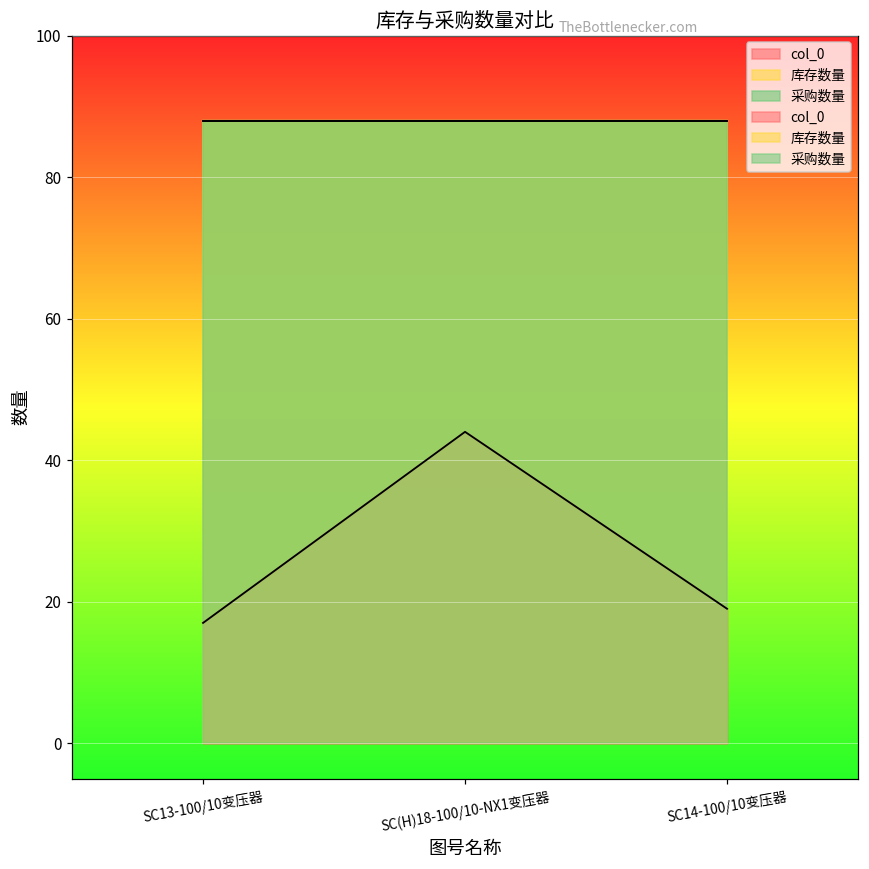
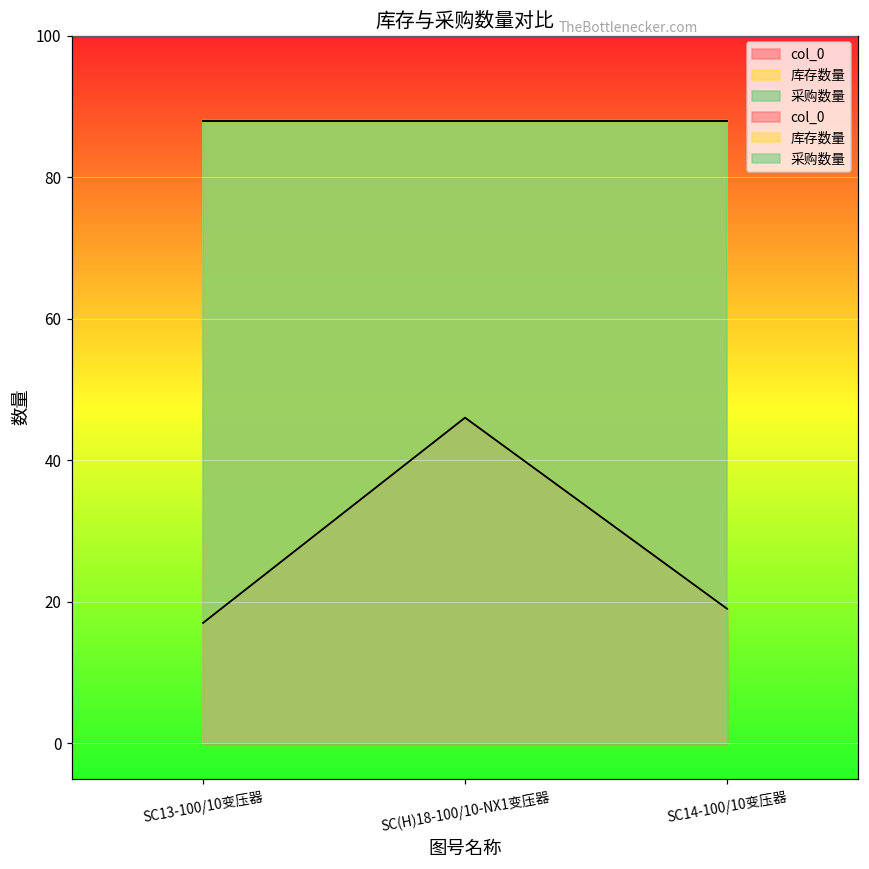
  {
    "col_0": {
      "SC13-100/10变压器": 17,
-     "SC(H)18-100/10-NX1变压器": 44,
+     "SC(H)18-100/10-NX1变压器": 46,
      "SC14-100/10变压器": 19
    },
    "采购数量": {
      "SC13-100/10变压器": 88,
      "SC(H)18-100/10-NX1变压器": 88,
      "SC14-100/10变压器": 88
    }
  }
